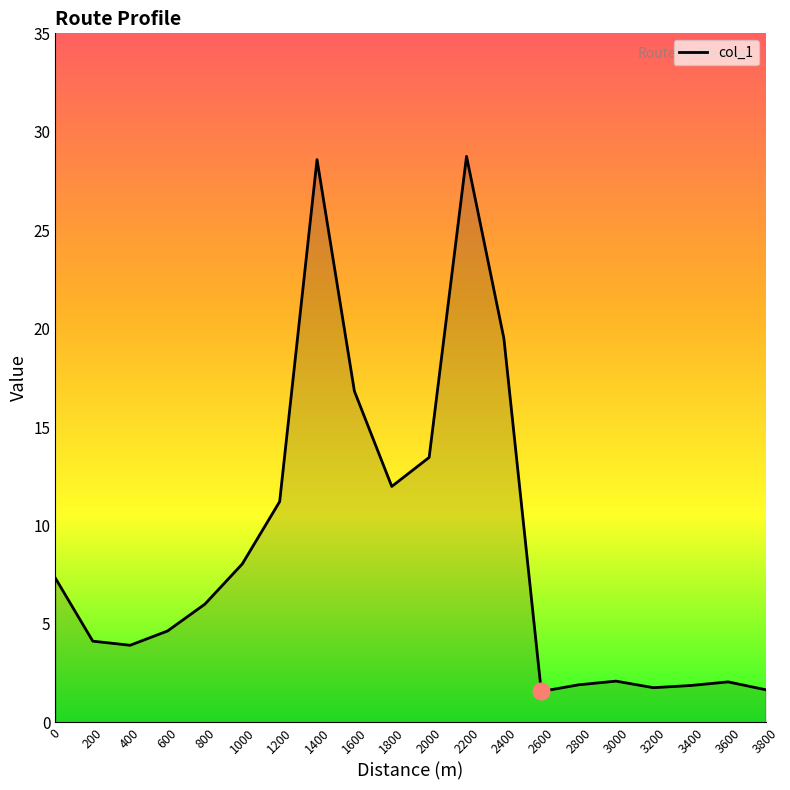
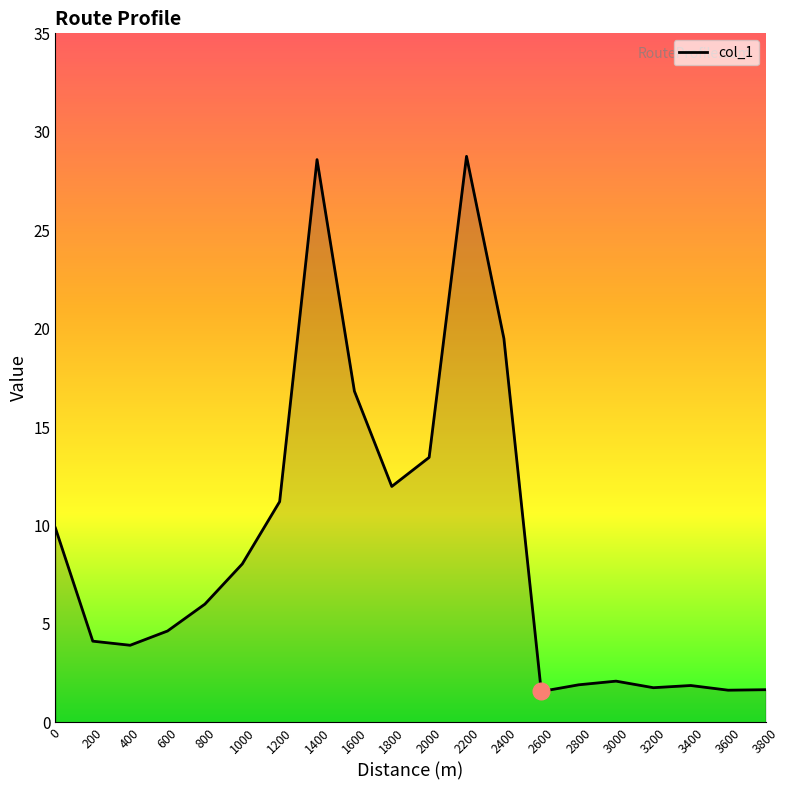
  {
    "col_1": {
-     "0": 7.3,
+     "0": 9.9,
      "200": 4.1,
      "400": 3.9,
      "600": 4.6,
      "800": 6.0,
      "1000": 8.0,
      "1200": 11.2,
      "1400": 28.6,
      "1600": 16.8,
      "1800": 12.0,
      "2000": 13.5,
      "2200": 28.8,
      "2400": 19.5,
      "2800": 1.9,
      "3000": 2.1,
      "3200": 1.8,
      "3400": 1.9,
-     "3600": 2.1,
+     "3600": 1.6,
      "3800": 1.7
    }
  }
